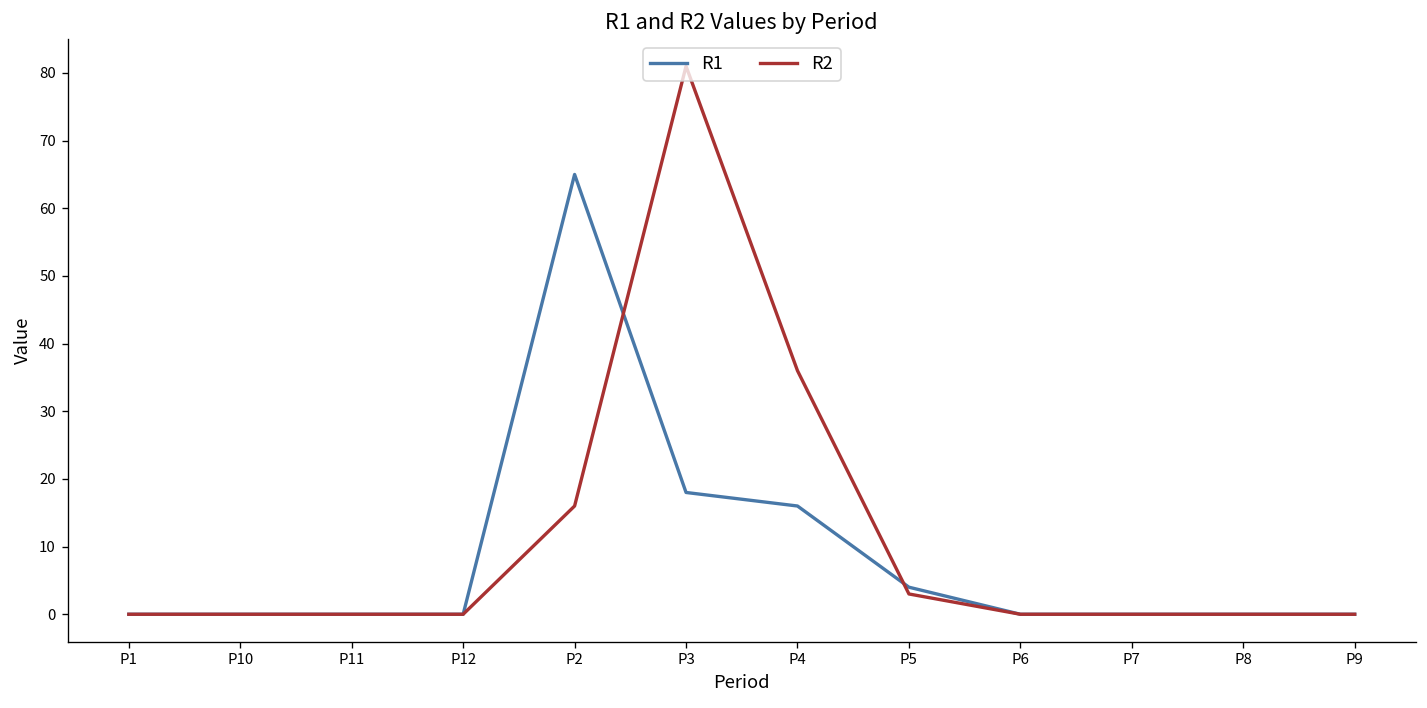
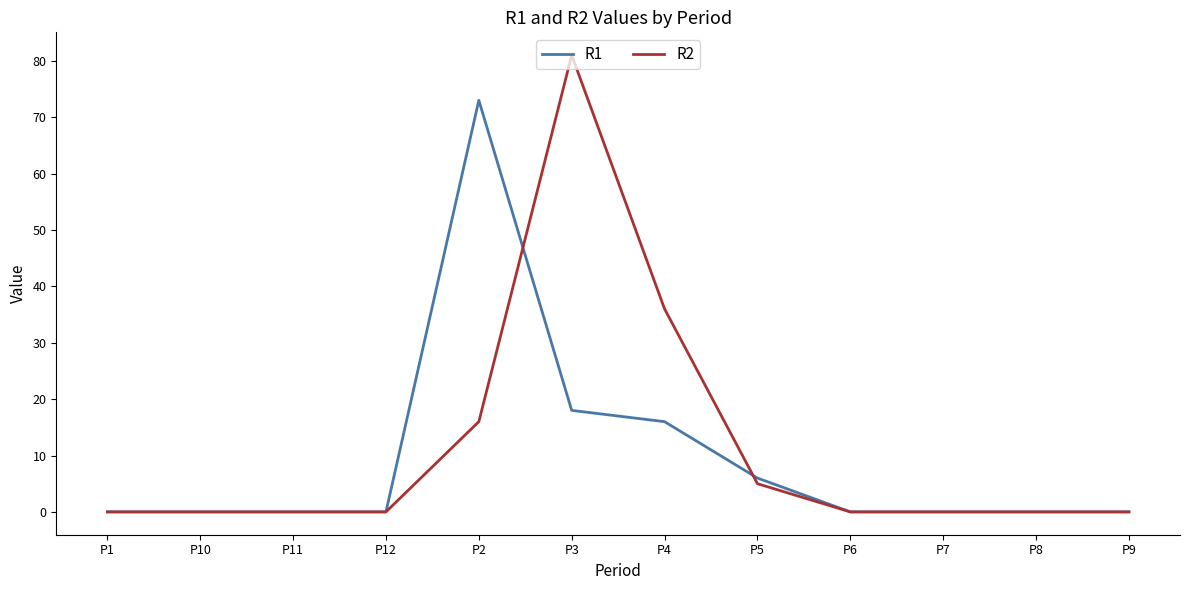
  {
    "R1": {
-     "P2": 65,
+     "P2": 73,
      "P3": 18,
      "P4": 16,
-     "P5": 4
+     "P5": 6
    },
    "R2": {
      "P2": 16,
      "P4": 36,
-     "P5": 3
+     "P5": 5
    }
  }
